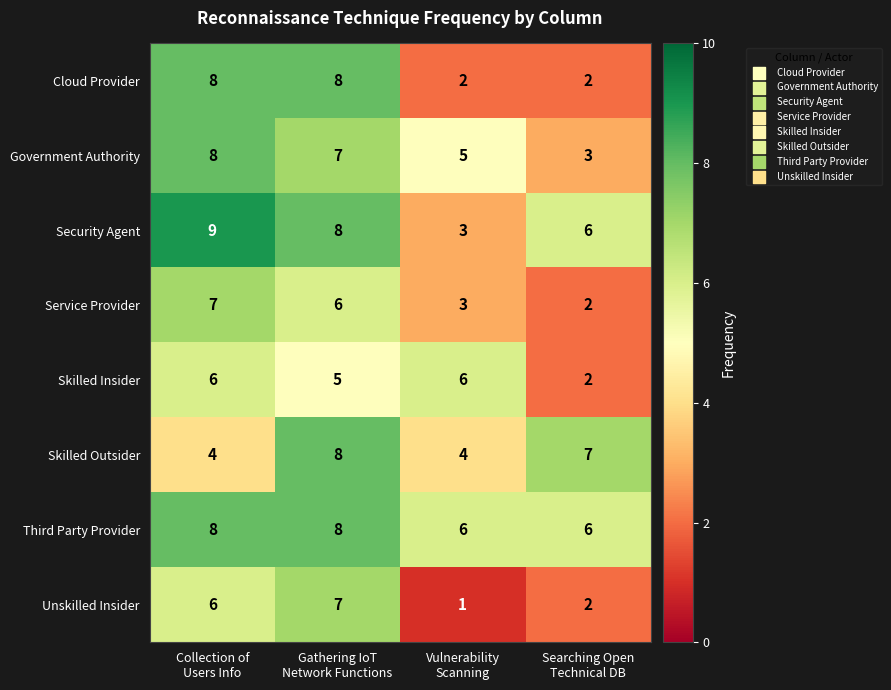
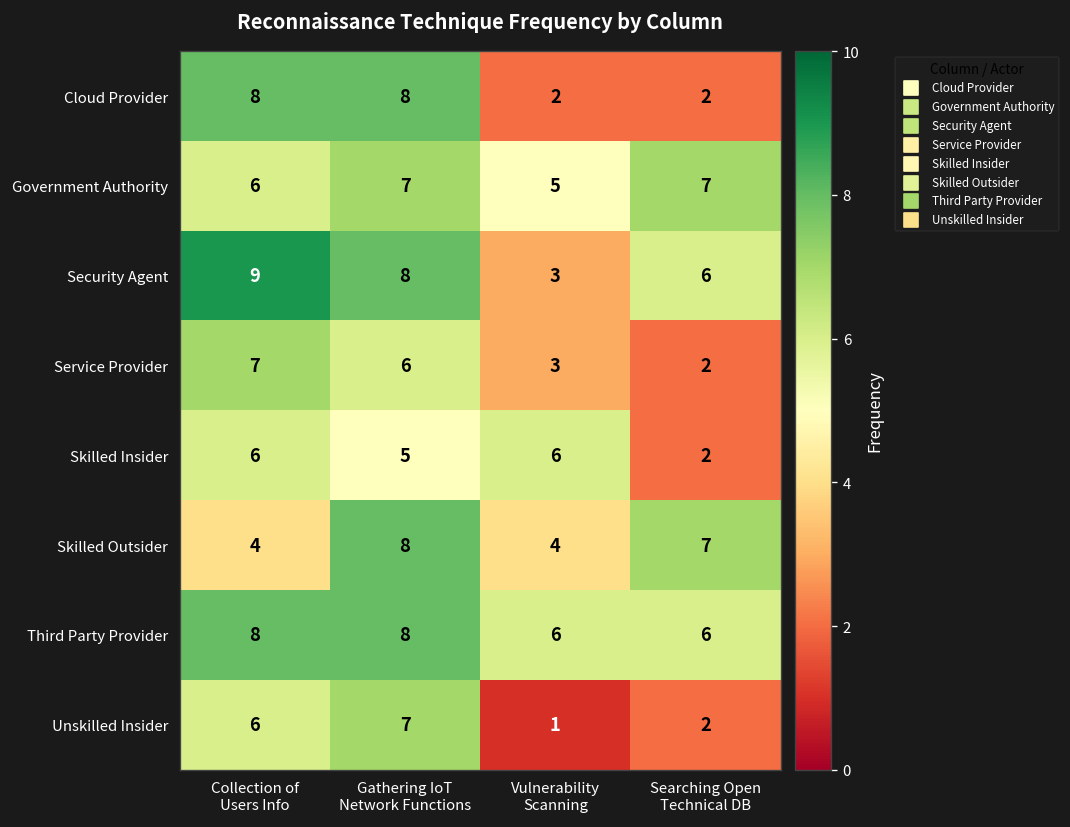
  {
    "Cloud Provider": {
      "Collection of Users Info": 8,
      "Gathering IoT Network Functions": 8,
      "Vulnerability Scanning": 2,
      "Searching Open Technical DB": 2
    },
    "Government Authority": {
-     "Collection of Users Info": 8,
+     "Collection of Users Info": 6,
      "Gathering IoT Network Functions": 7,
      "Vulnerability Scanning": 5,
-     "Searching Open Technical DB": 3
+     "Searching Open Technical DB": 7
    },
    "Security Agent": {
      "Collection of Users Info": 9,
      "Gathering IoT Network Functions": 8,
      "Vulnerability Scanning": 3,
      "Searching Open Technical DB": 6
    },
    "Service Provider": {
      "Collection of Users Info": 7,
      "Gathering IoT Network Functions": 6,
      "Vulnerability Scanning": 3,
      "Searching Open Technical DB": 2
    },
    "Skilled Insider": {
      "Collection of Users Info": 6,
      "Gathering IoT Network Functions": 5,
      "Vulnerability Scanning": 6,
      "Searching Open Technical DB": 2
    },
    "Skilled Outsider": {
      "Collection of Users Info": 4,
      "Gathering IoT Network Functions": 8,
      "Vulnerability Scanning": 4,
      "Searching Open Technical DB": 7
    },
    "Third Party Provider": {
      "Collection of Users Info": 8,
      "Gathering IoT Network Functions": 8,
      "Vulnerability Scanning": 6,
      "Searching Open Technical DB": 6
    },
    "Unskilled Insider": {
      "Collection of Users Info": 6,
      "Gathering IoT Network Functions": 7,
      "Vulnerability Scanning": 1,
      "Searching Open Technical DB": 2
    }
  }
